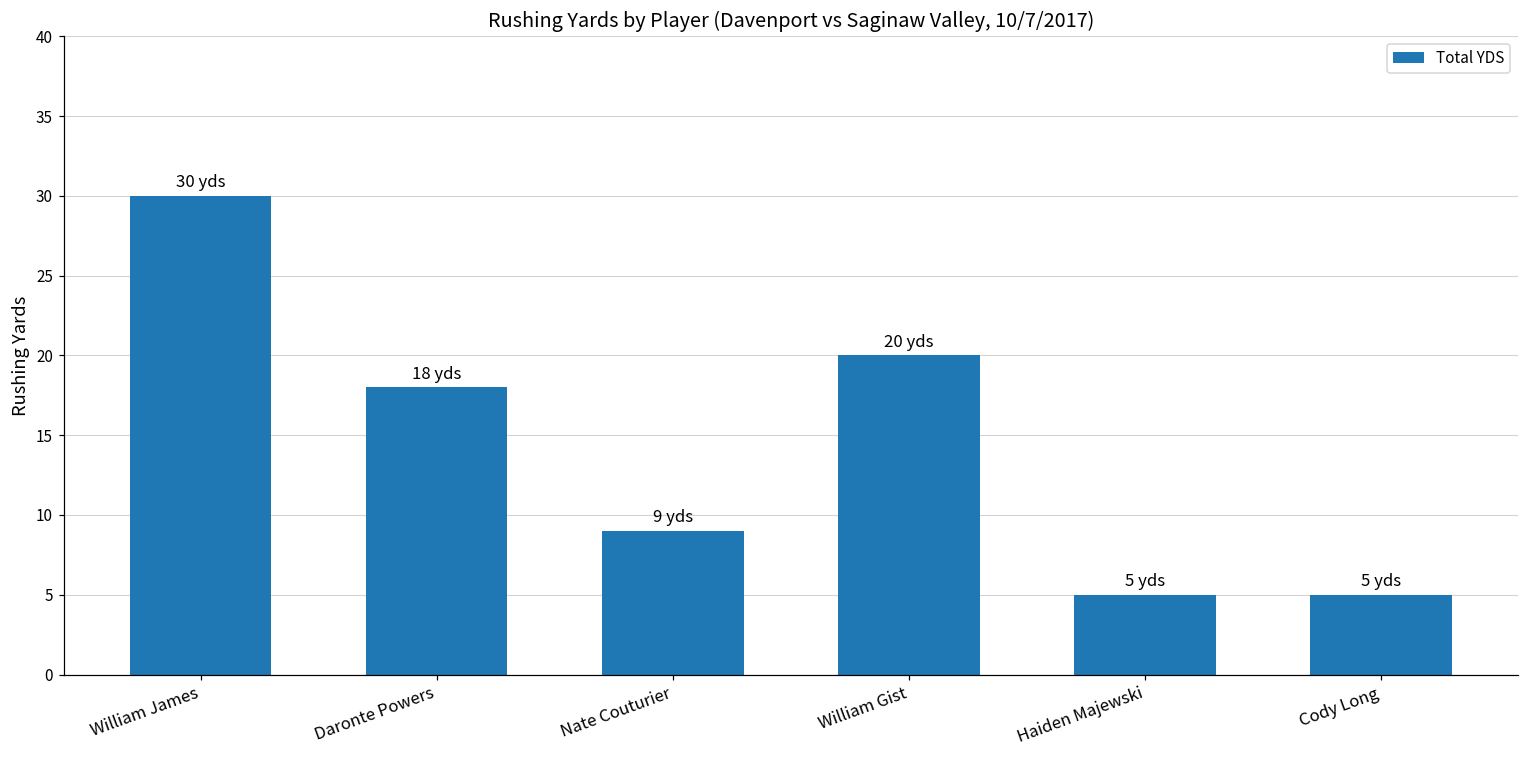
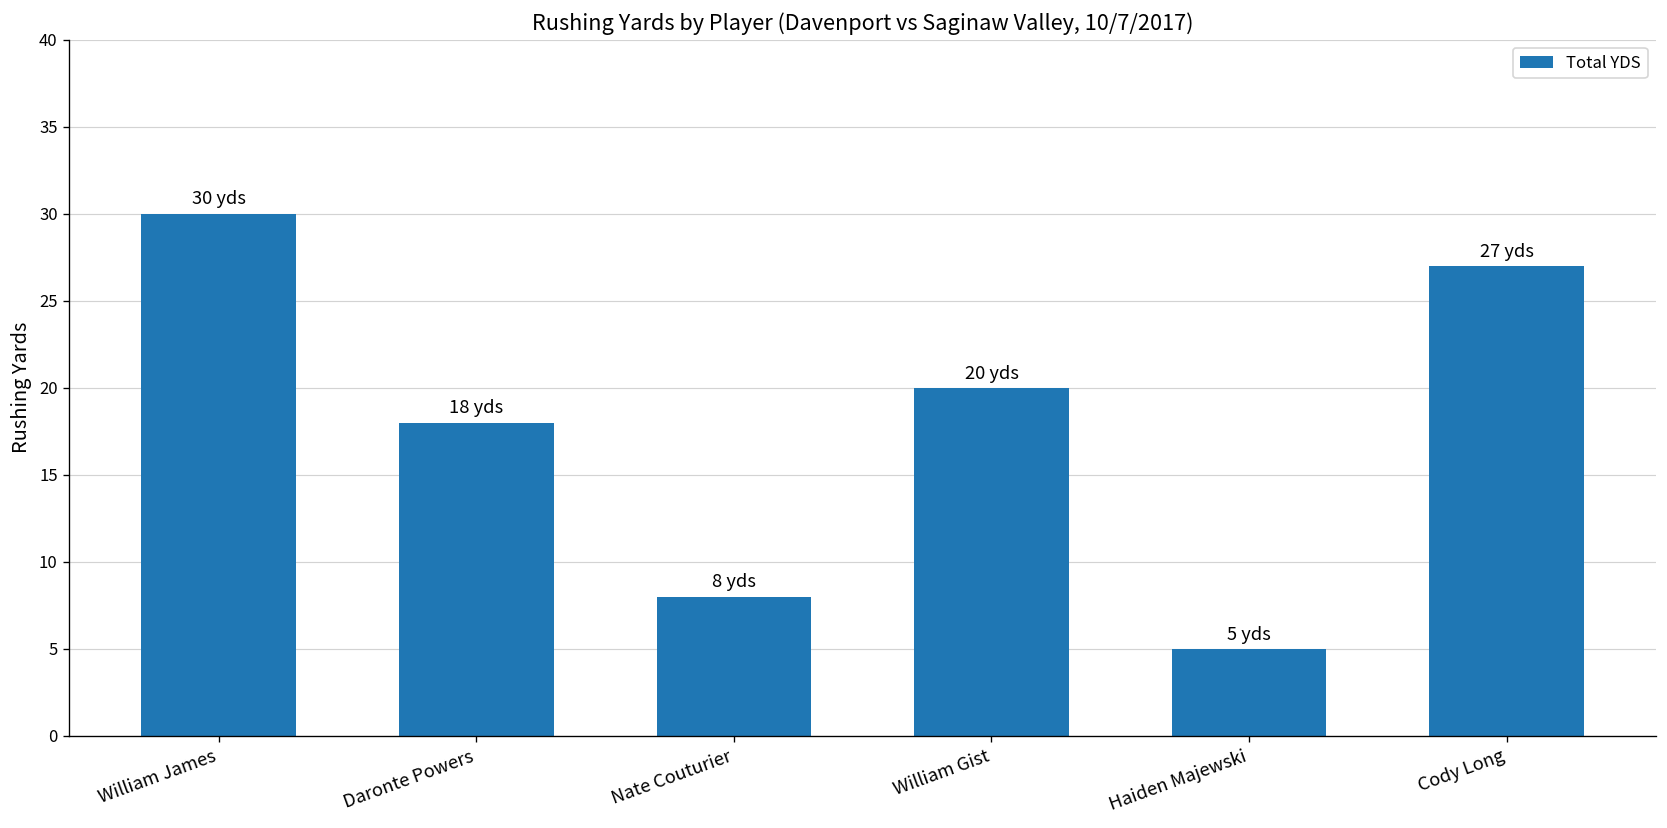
  {
    "William James": 30,
    "Daronte Powers": 18,
-   "Nate Couturier": 9,
+   "Nate Couturier": 8,
    "William Gist": 20,
    "Haiden Majewski": 5,
-   "Cody Long": 5
+   "Cody Long": 27
  }
